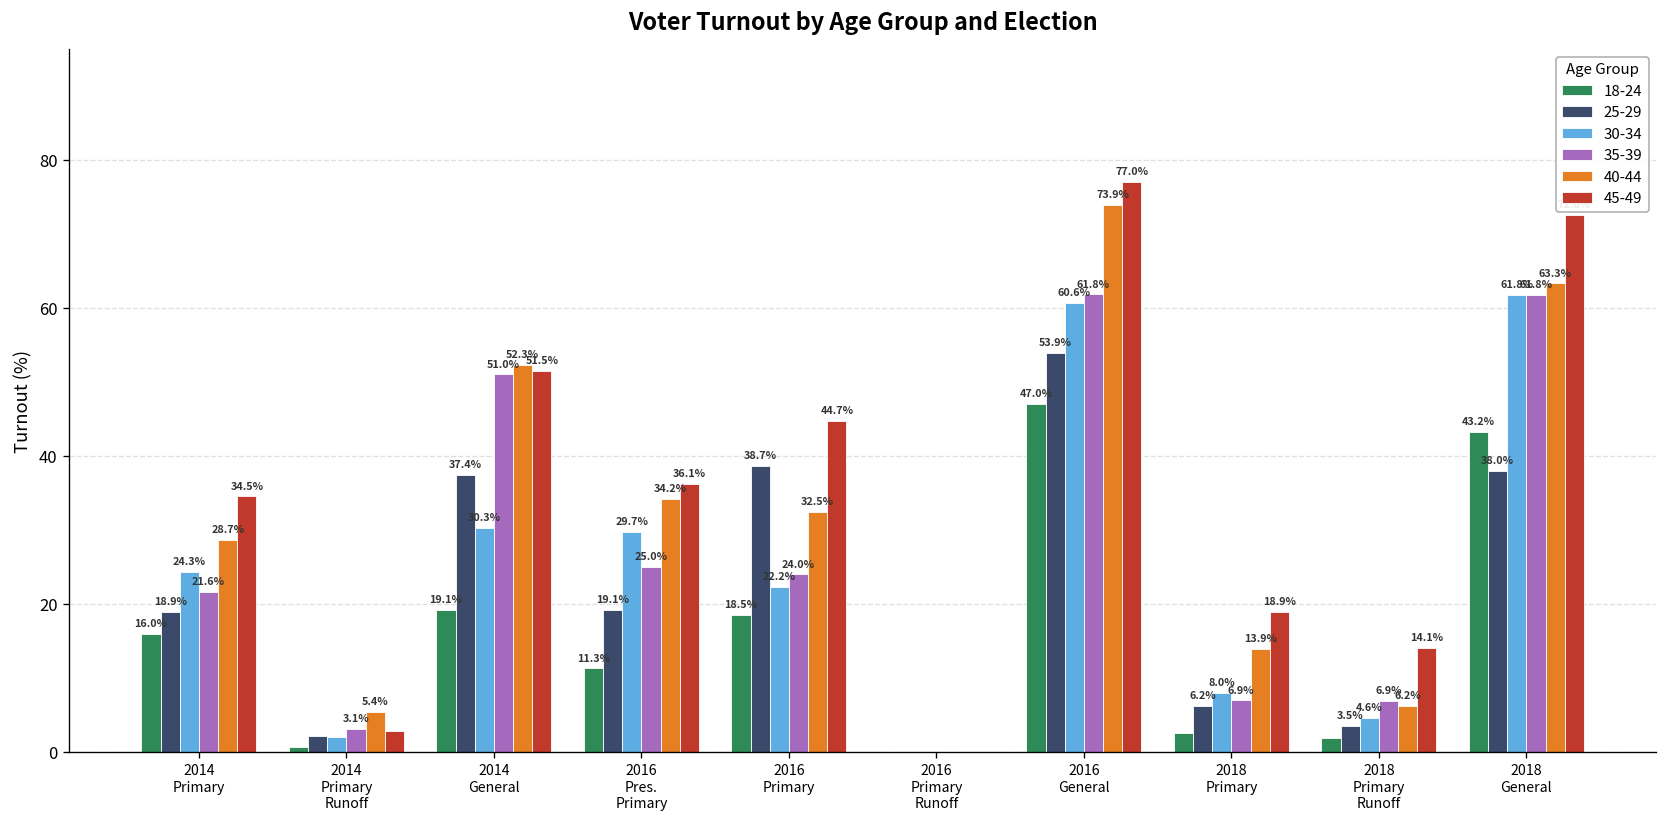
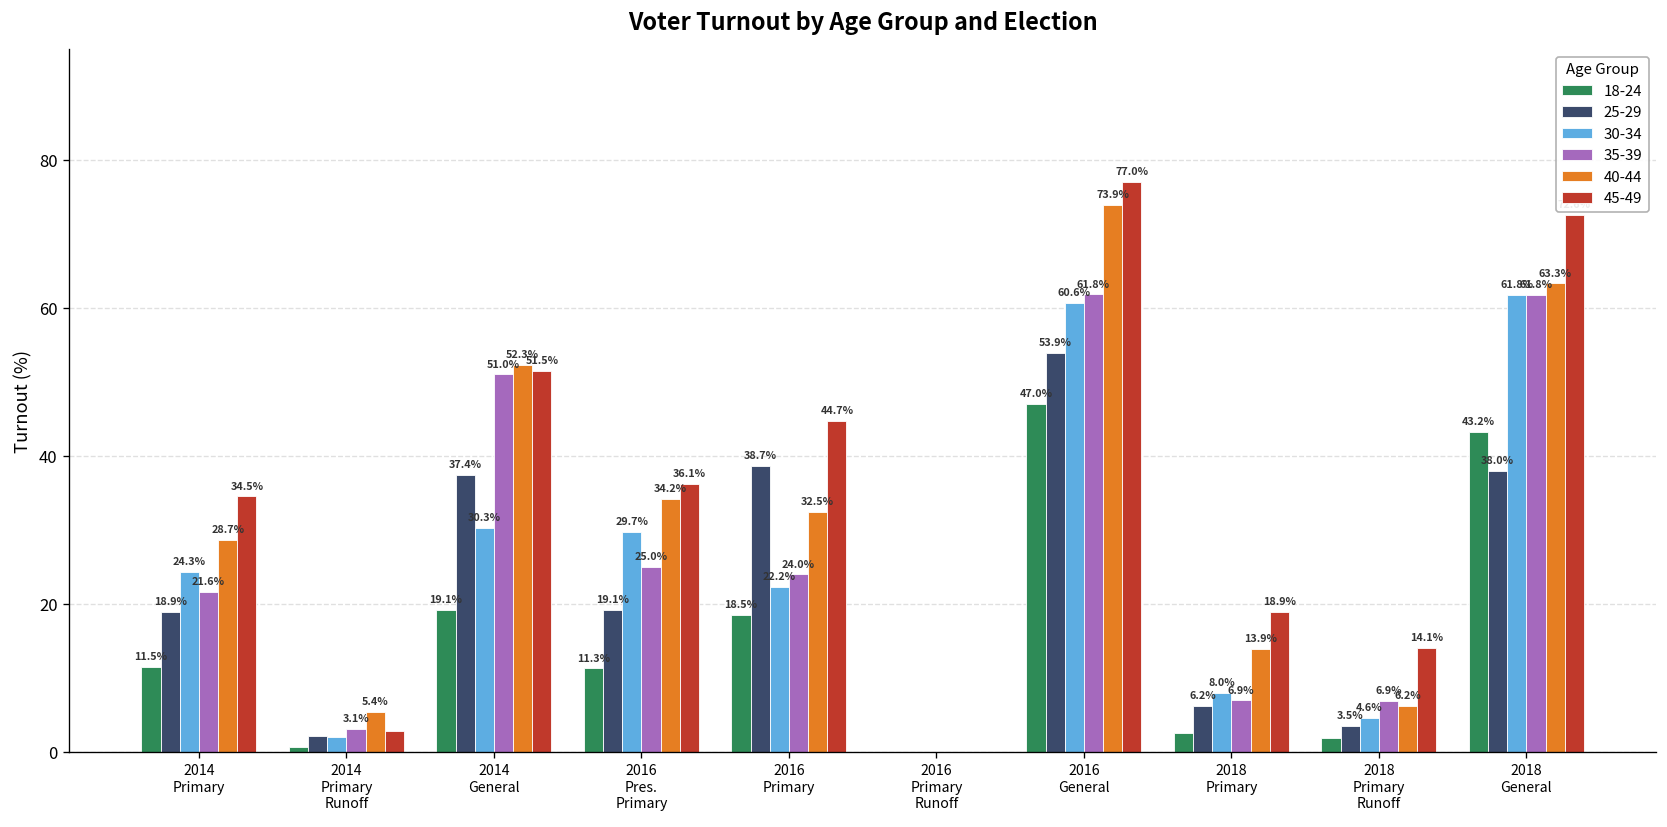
  {
    "18-24": {
-     "2014 Primary": "16.0%",
+     "2014 Primary": "11.5%",
      "2014 General": "19.1%",
      "2016 Pres. Primary": "11.3%",
      "2016 Primary": "18.5%",
      "2016 General": "47.0%",
      "2018 General": "43.2%"
    },
    "25-29": {
      "2014 Primary": "18.9%",
      "2014 General": "37.4%",
      "2016 Pres. Primary": "19.1%",
      "2016 Primary": "38.7%",
      "2016 General": "53.9%",
      "2018 Primary": "6.2%",
      "2018 Primary Runoff": "3.5%",
      "2018 General": "38.0%"
    },
    "30-34": {
      "2014 Primary": "24.3%",
      "2014 General": "30.3%",
      "2016 Pres. Primary": "29.7%",
      "2016 Primary": "22.2%",
      "2016 General": "60.6%",
      "2018 Primary": "8.0%",
      "2018 Primary Runoff": "4.6%"
    },
    "35-39": {
      "2014 Primary": "21.6%",
      "2014 Primary Runoff": "3.1%",
      "2014 General": "51.0%",
      "2016 Pres. Primary": "25.0%",
      "2016 Primary": "24.0%",
      "2016 General": "61.8%",
      "2018 Primary": "6.9%"
    },
    "40-44": {
      "2014 Primary": "28.7%",
      "2014 Primary Runoff": "5.4%",
      "2016 Pres. Primary": "34.2%",
      "2016 Primary": "32.5%",
      "2016 General": "73.9%",
      "2018 Primary": "13.9%",
      "2018 General": "63.3%"
    },
    "45-49": {
      "2014 Primary": "34.5%",
      "2016 Pres. Primary": "36.1%",
      "2016 Primary": "44.7%",
      "2016 General": "77.0%",
      "2018 Primary": "18.9%",
      "2018 Primary Runoff": "14.1%"
    }
  }
